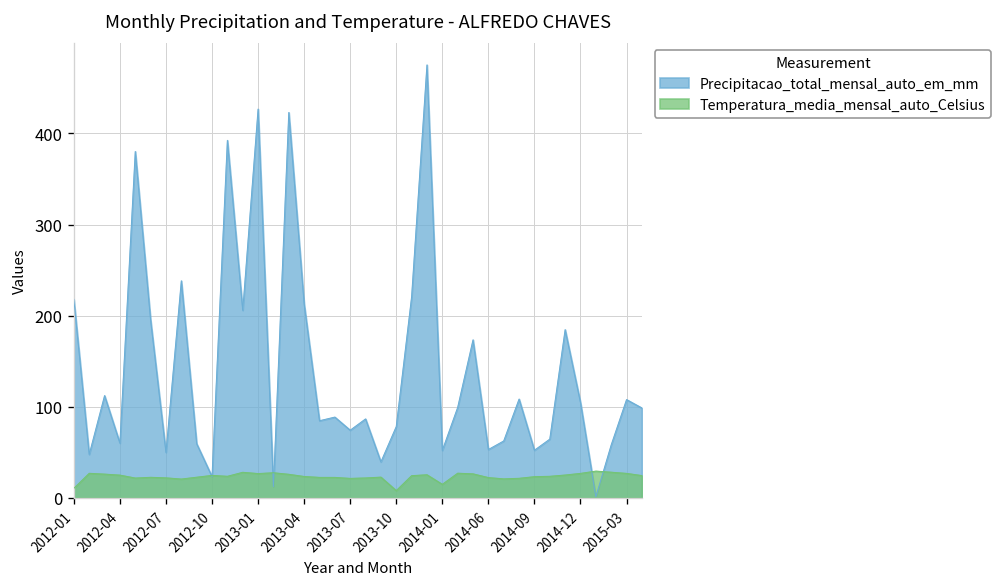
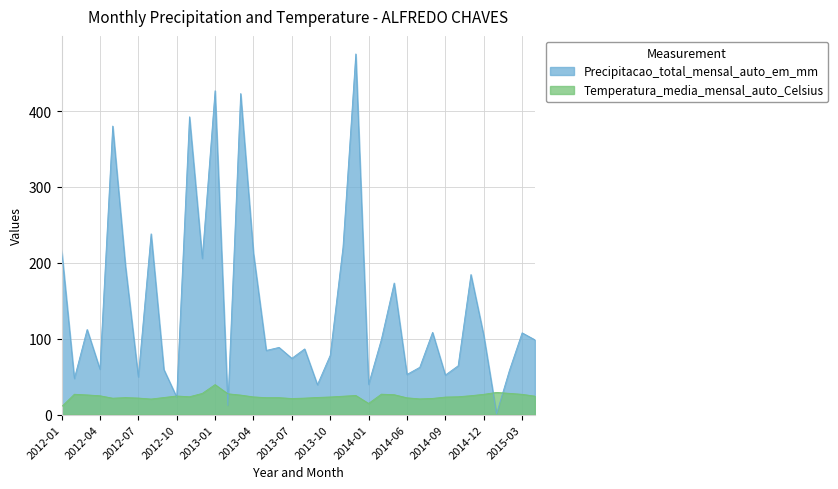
  {
    "Precipitacao_total_mensal_auto_em_mm": {
      "2012-01": 220,
      "2012-04": 60,
      "2012-07": 50,
      "2013-01": 430,
      "2013-04": 210,
      "2013-07": 70,
      "2013-10": 80,
-     "2014-01": 50,
+     "2014-01": 40,
      "2014-06": 50,
      "2014-09": 50,
      "2014-12": 100,
      "2015-03": 110
    },
    "Temperatura_media_mensal_auto_Celsius": {
      "2012-01": 10,
      "2012-04": 20,
      "2012-07": 20,
-     "2013-01": 30,
+     "2013-01": 40,
      "2013-04": 20,
      "2013-07": 20,
-     "2013-10": 10,
+     "2013-10": 20,
      "2014-01": 10,
      "2014-06": 20,
      "2014-09": 20,
      "2014-12": 30,
      "2015-03": 30
    }
  }
